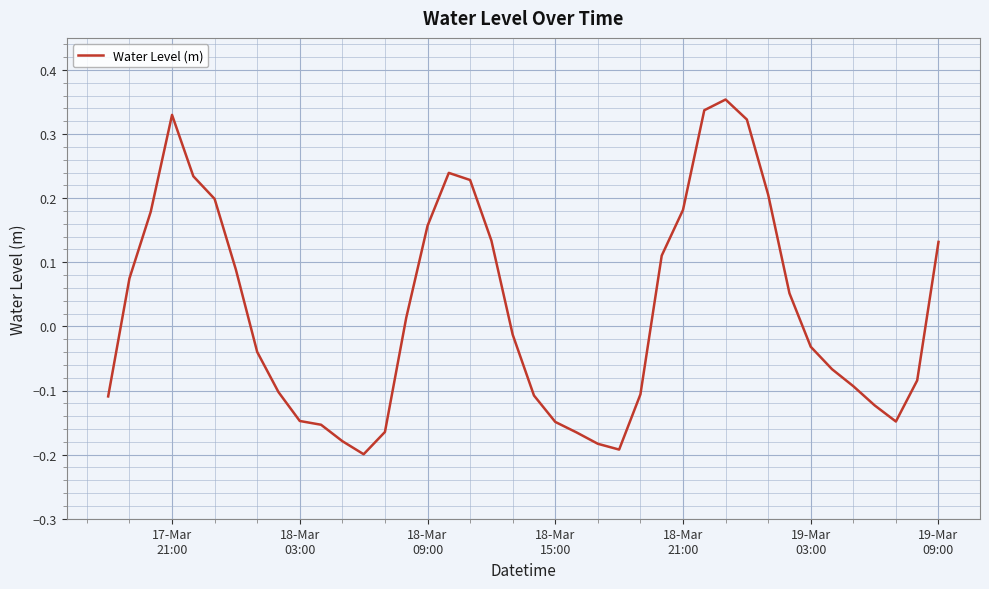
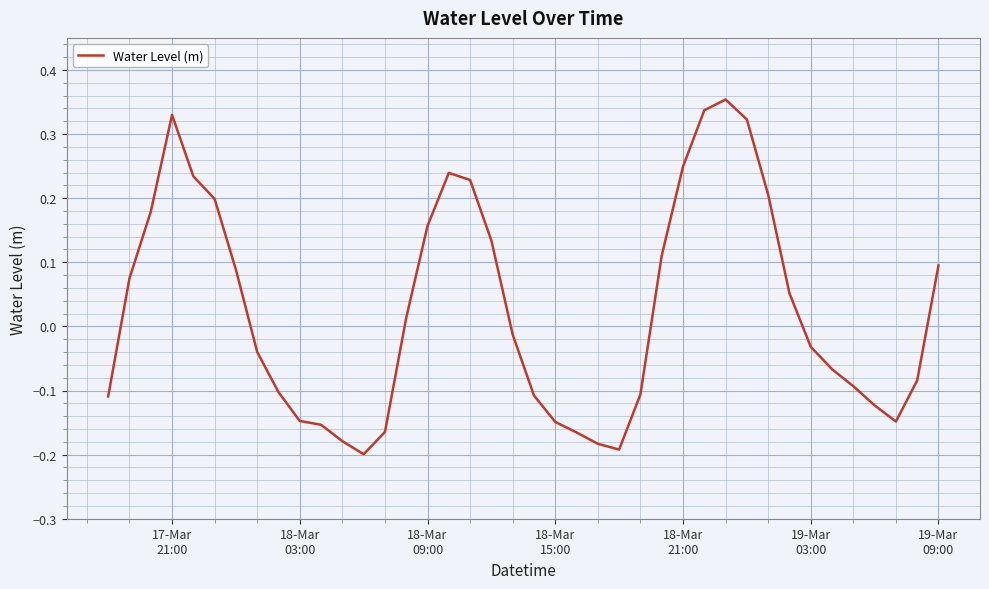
  {
    "17-Mar 21:00": 0.33,
    "18-Mar 03:00": -0.15,
    "18-Mar 09:00": 0.16,
    "18-Mar 15:00": -0.15,
-   "18-Mar 21:00": 0.18,
+   "18-Mar 21:00": 0.25,
    "19-Mar 03:00": -0.03,
-   "19-Mar 09:00": 0.13
+   "19-Mar 09:00": 0.10
  }
